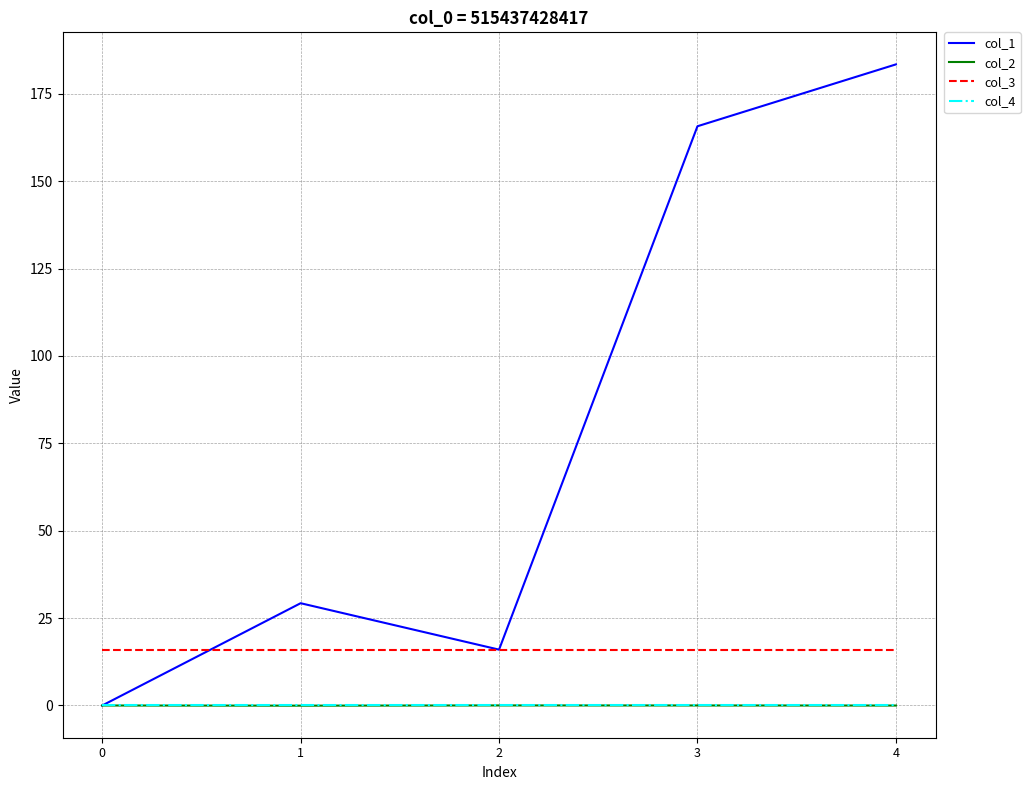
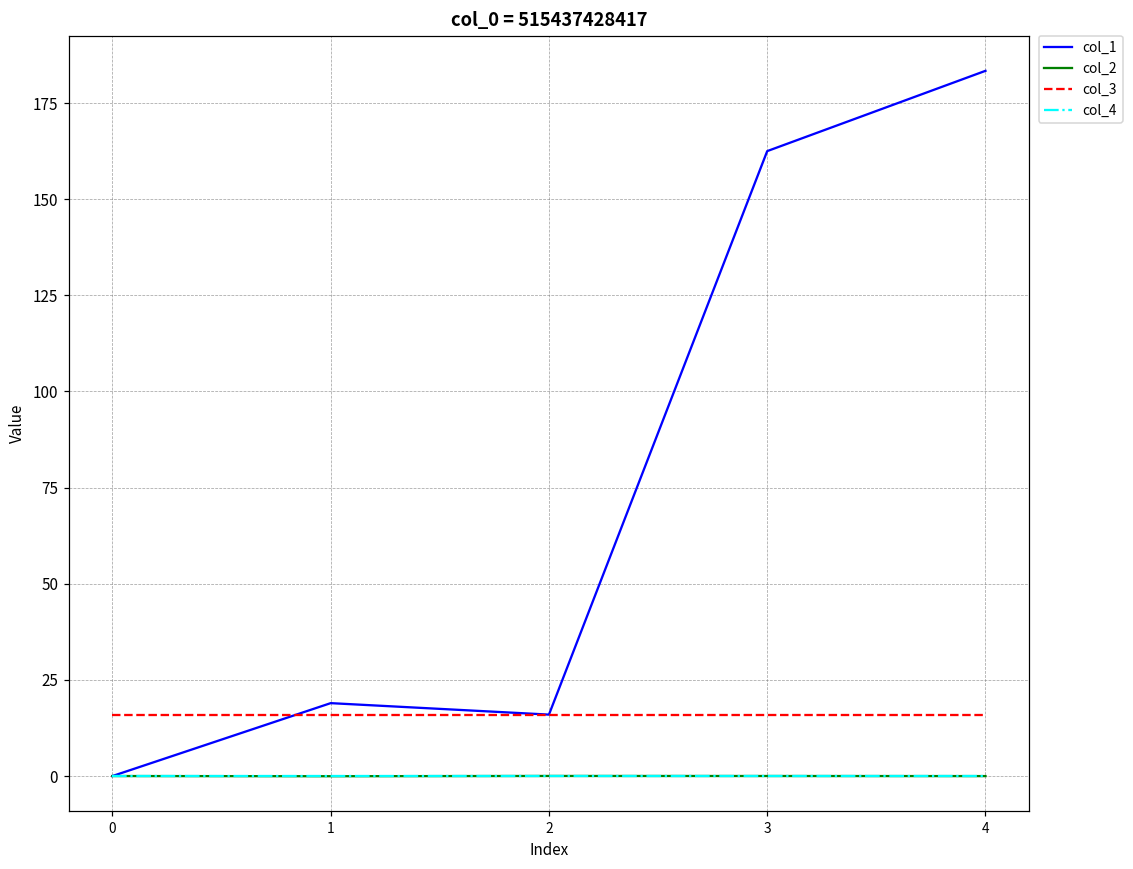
  {
    "col_1": {
-     "1": 29,
-     "3": 166,
+     "1": 19,
+     "3": 163,
      "4": 183
    },
    "col_3": {
      "0": 16,
      "1": 16,
      "3": 16,
      "4": 16
    }
  }
